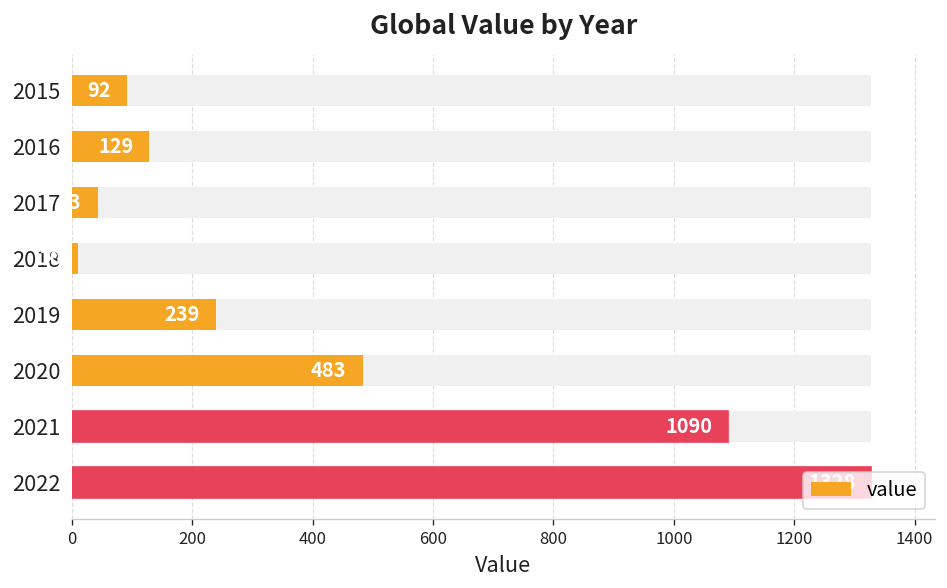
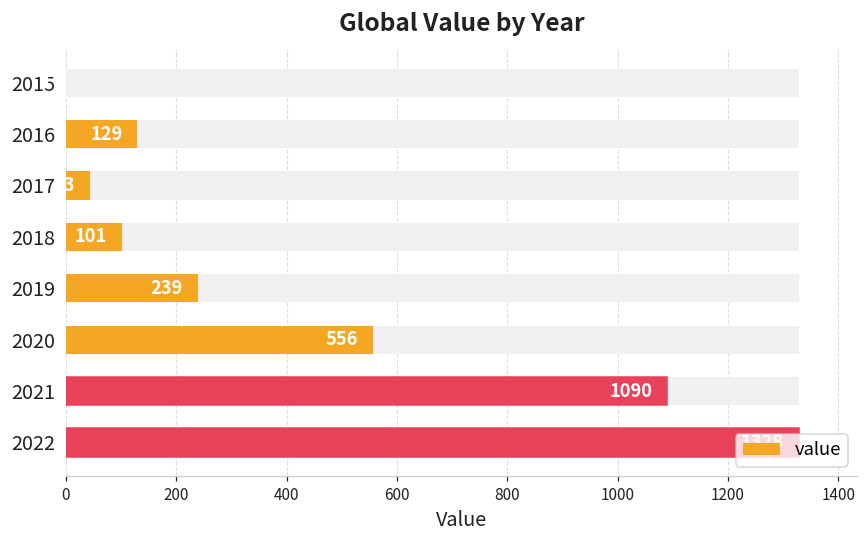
  {
    "value": {
-     "2015": 90,
-     "2018": 10,
-     "2020": 483
+     "2015": 0,
+     "2018": 100,
+     "2020": 556
    }
  }
